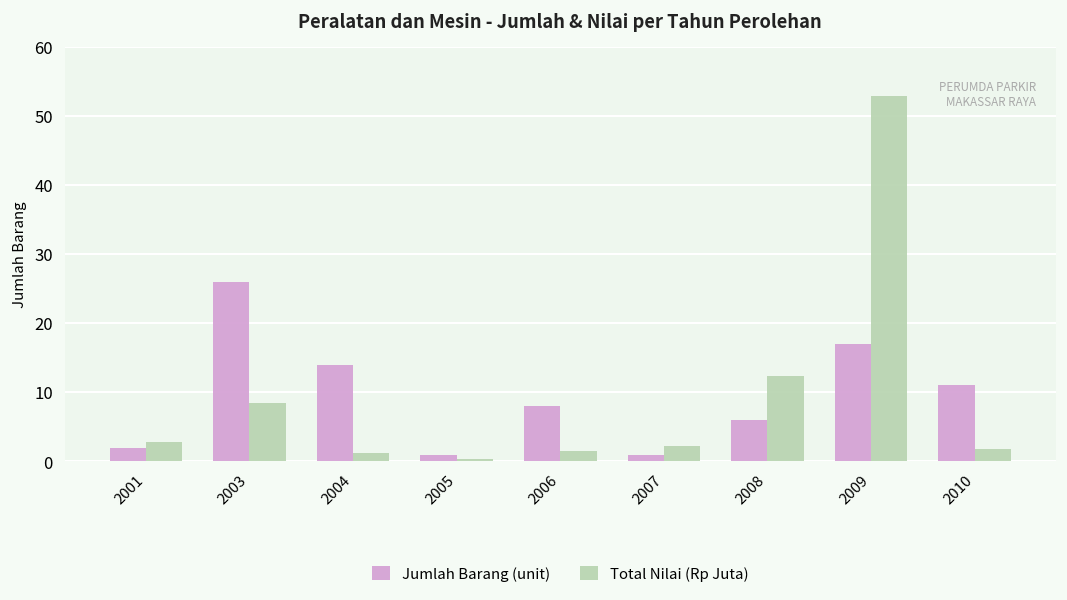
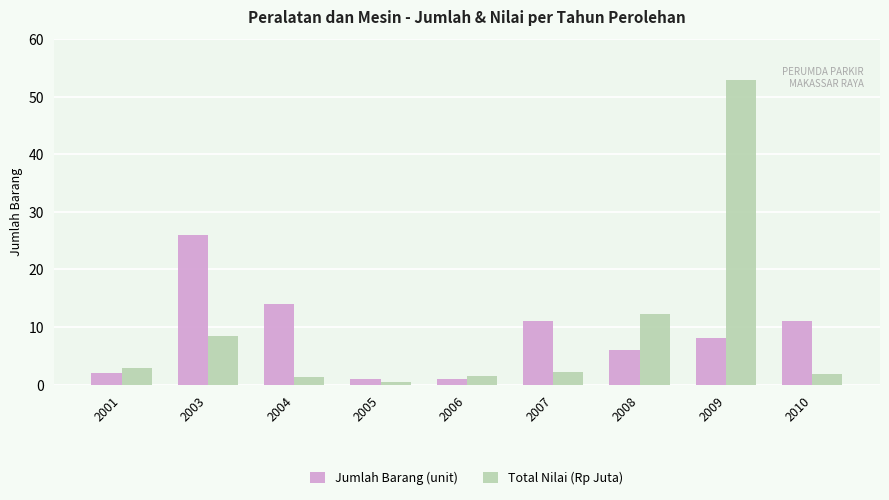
  {
    "Jumlah Barang (unit)": {
      "2001": 2,
      "2003": 26,
      "2004": 14,
      "2005": 1,
-     "2006": 8,
-     "2007": 1,
+     "2006": 1,
+     "2007": 11,
      "2008": 6,
-     "2009": 17,
+     "2009": 8,
      "2010": 11
    },
    "Total Nilai (Rp Juta)": {
      "2001": 3,
      "2003": 8,
      "2004": 1,
      "2006": 2,
      "2007": 2,
      "2008": 12,
      "2009": 53,
      "2010": 2
    }
  }
